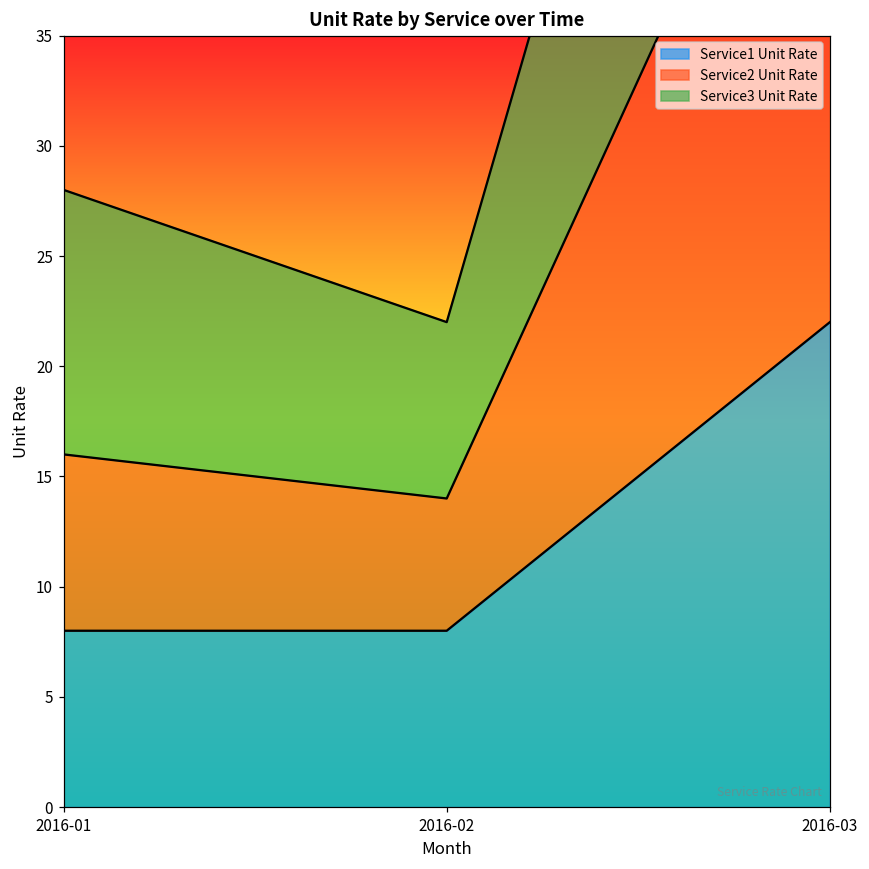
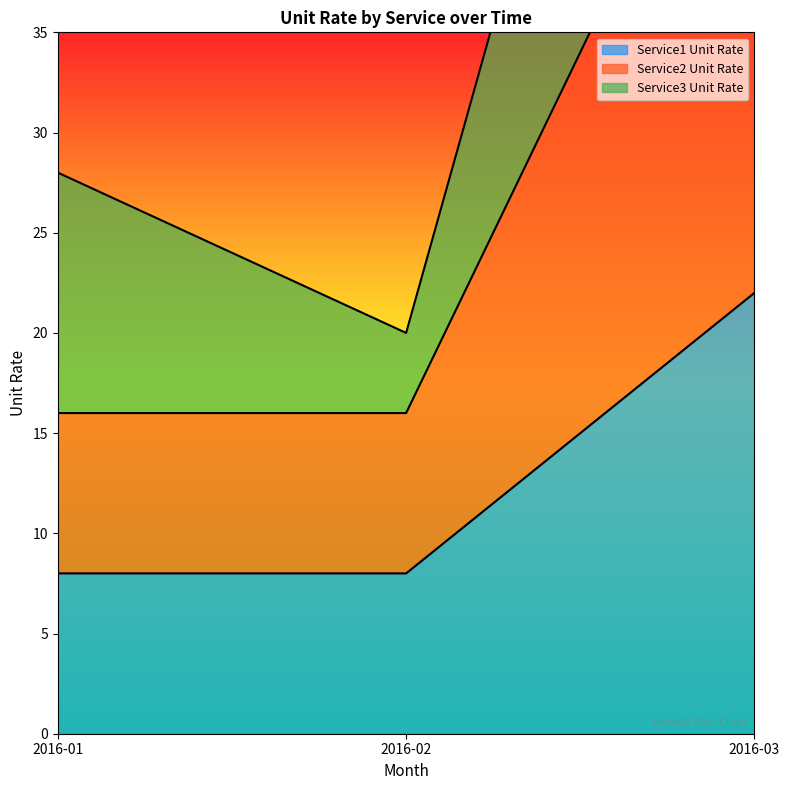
  {
    "Service1 Unit Rate": {
      "2016-01": 8,
      "2016-02": 8,
      "2016-03": 22
    },
    "Service2 Unit Rate": {
      "2016-01": 8,
-     "2016-02": 6
+     "2016-02": 8
    },
    "Service3 Unit Rate": {
      "2016-01": 12,
-     "2016-02": 8
+     "2016-02": 4
    }
  }
